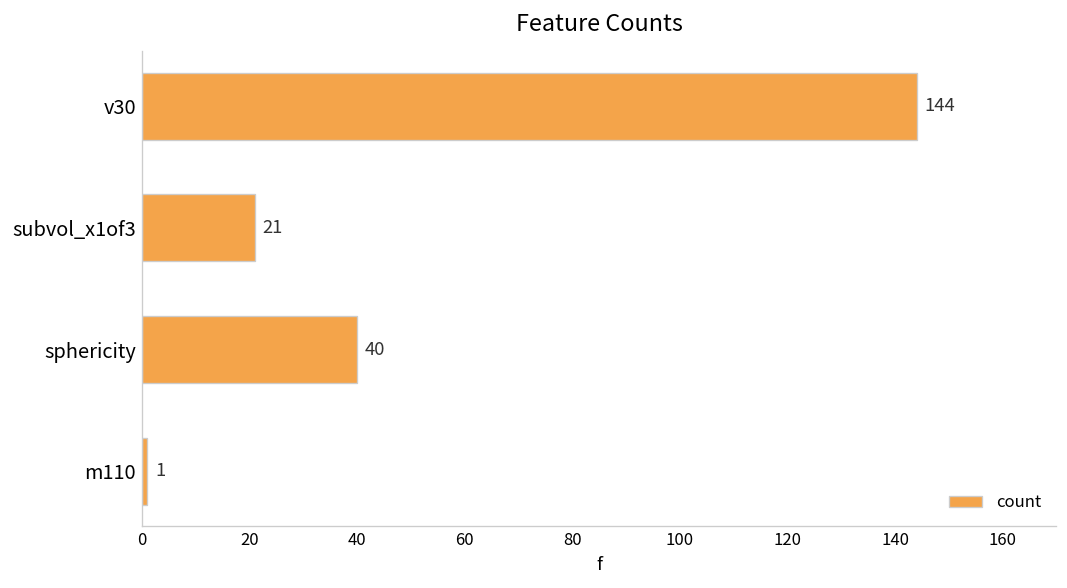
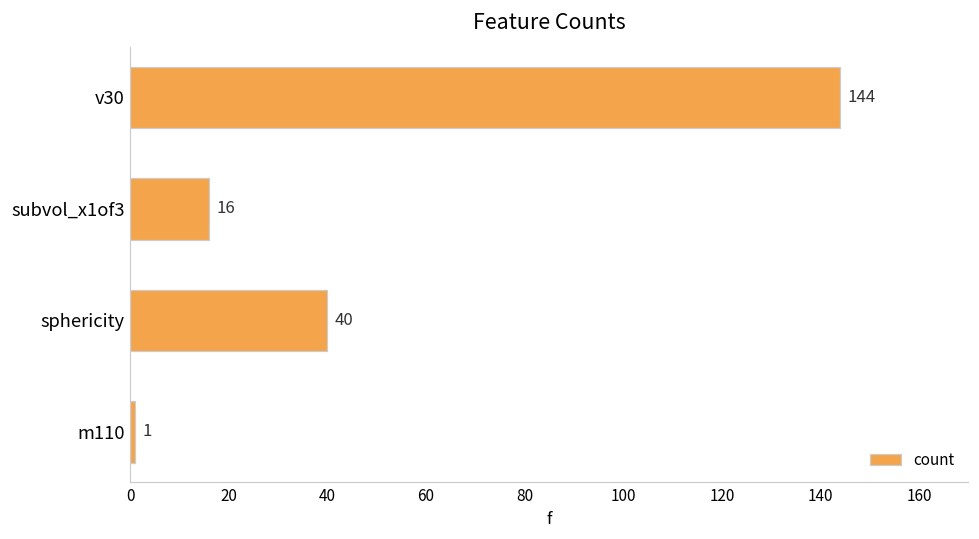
  {
    "v30": 144,
-   "subvol_x1of3": 21,
+   "subvol_x1of3": 16,
    "sphericity": 40,
    "m110": 1
  }
